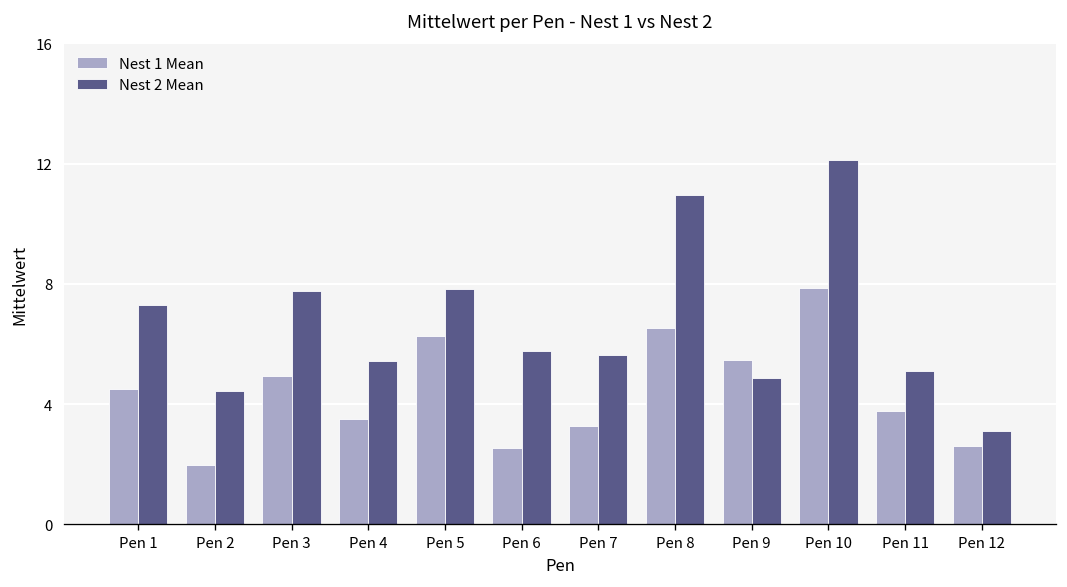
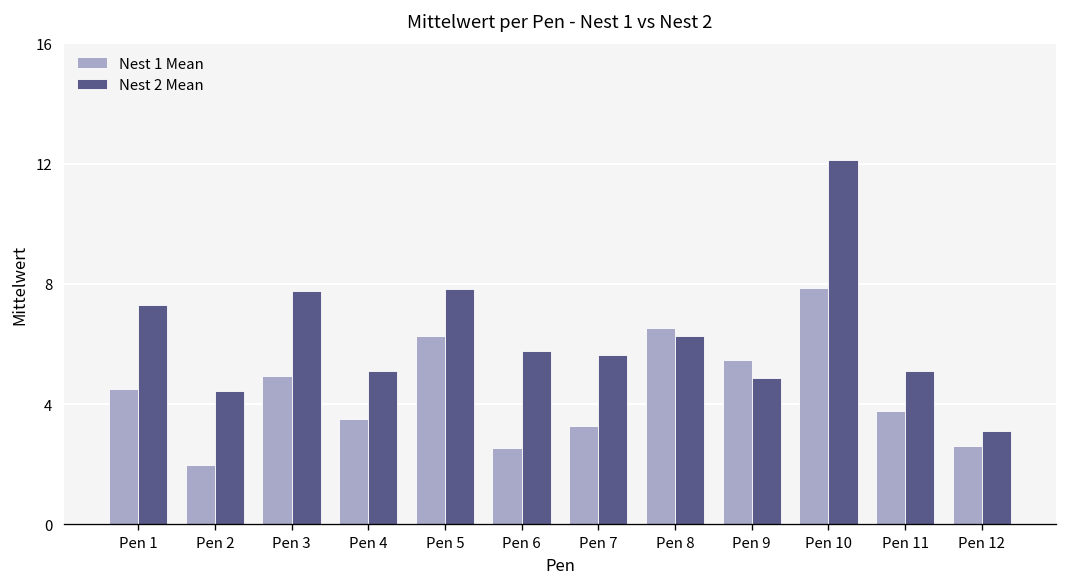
  {
    "Nest 1 Mean": {
      "Pen 1": 4.5,
      "Pen 2": 2.0,
      "Pen 3": 4.9,
      "Pen 4": 3.5,
      "Pen 5": 6.3,
      "Pen 6": 2.5,
      "Pen 7": 3.3,
      "Pen 8": 6.5,
      "Pen 9": 5.5,
      "Pen 10": 7.9,
      "Pen 11": 3.8,
      "Pen 12": 2.6
    },
    "Nest 2 Mean": {
      "Pen 1": 7.3,
      "Pen 2": 4.4,
      "Pen 3": 7.8,
-     "Pen 4": 5.4,
+     "Pen 4": 5.1,
      "Pen 5": 7.8,
      "Pen 6": 5.8,
      "Pen 7": 5.6,
-     "Pen 8": 11.0,
+     "Pen 8": 6.3,
      "Pen 9": 4.9,
      "Pen 10": 12.1,
      "Pen 11": 5.1,
      "Pen 12": 3.1
    }
  }
